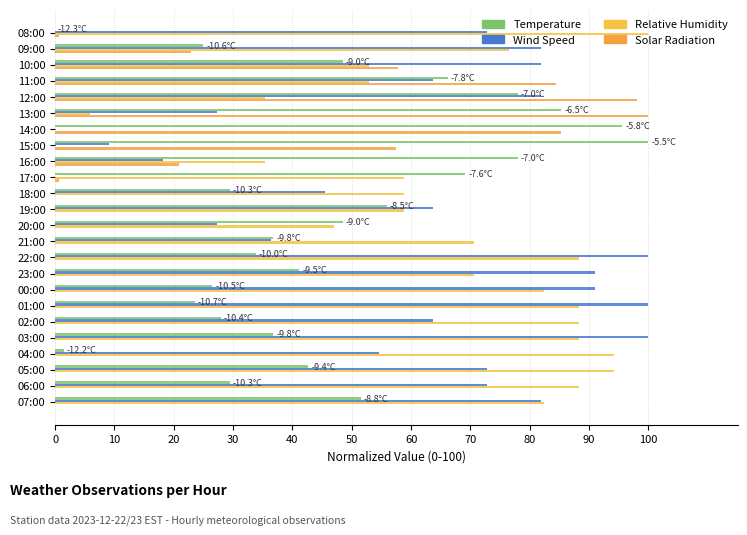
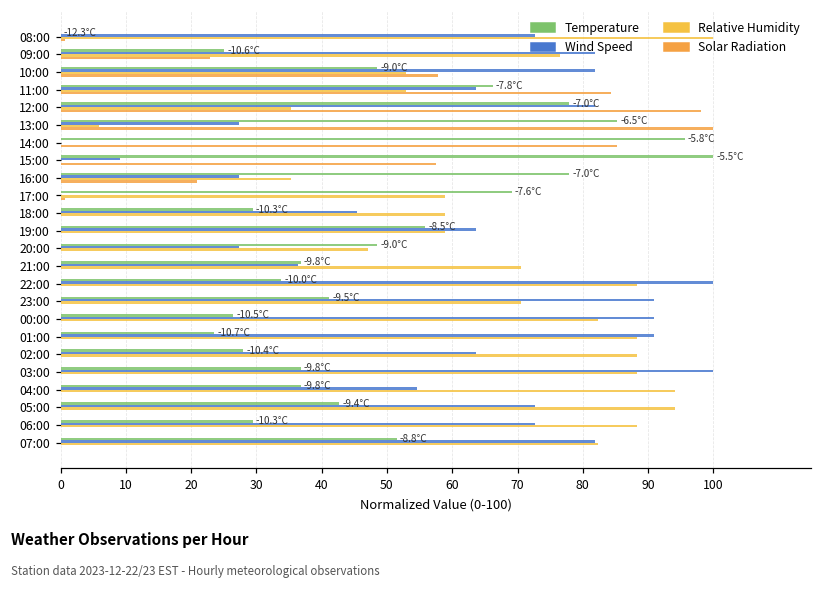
  {
    "Temperature": {
-     "04:00": "-12.2°C"
+     "04:00": "-9.8°C"
    },
    "Wind Speed": {
      "08:00": "73",
      "09:00": "82",
      "10:00": "82",
      "11:00": "64",
      "13:00": "27",
      "14:00": "0",
      "15:00": "9",
-     "16:00": "18",
+     "16:00": "27",
      "17:00": "0",
      "18:00": "45",
      "19:00": "64",
      "20:00": "27",
      "21:00": "36",
      "22:00": "100",
      "23:00": "91",
      "00:00": "91",
-     "01:00": "100",
+     "01:00": "91",
      "02:00": "64",
      "03:00": "100",
      "04:00": "55",
      "05:00": "73",
      "06:00": "73",
      "07:00": "82"
    }
  }
